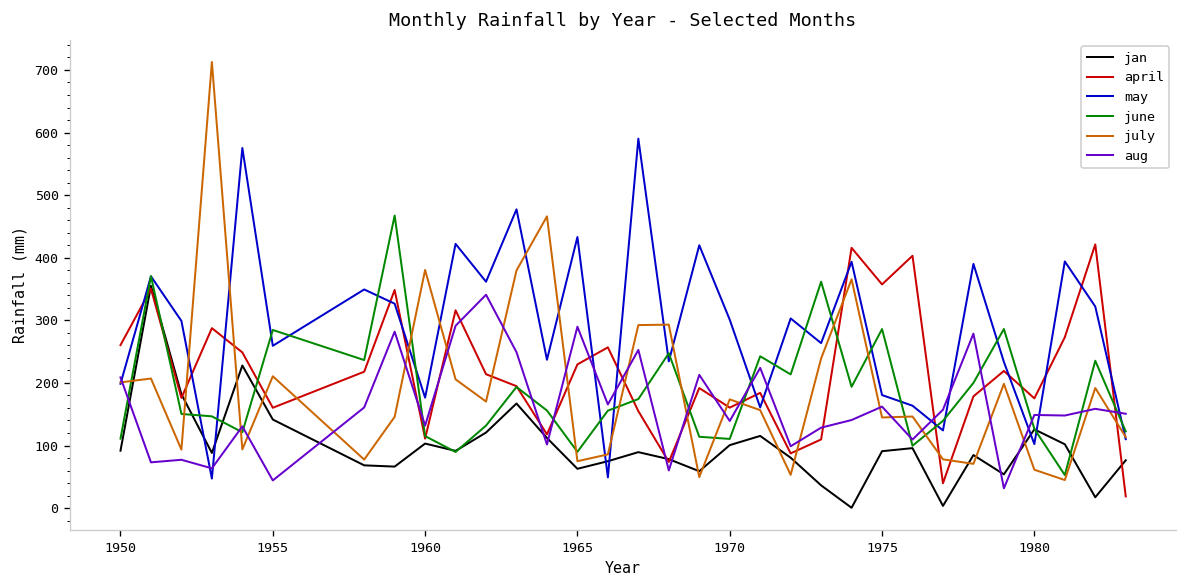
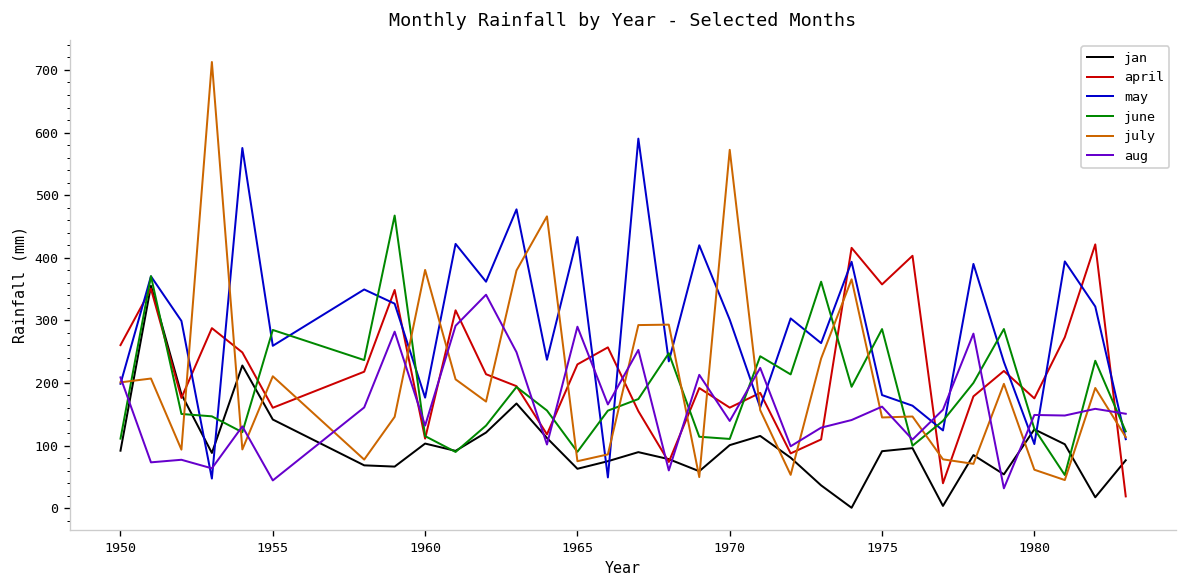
  {
    "jan": {
      "1950": 90,
      "1955": 140,
      "1960": 100,
      "1965": 60,
      "1970": 100,
      "1975": 90
    },
    "april": {
      "1950": 260,
      "1955": 160,
      "1965": 230,
      "1970": 160,
      "1975": 360,
      "1980": 180
    },
    "may": {
      "1955": 260,
      "1960": 180,
      "1965": 430,
      "1970": 300,
      "1975": 180,
      "1980": 100
    },
    "june": {
      "1950": 110,
      "1955": 280,
      "1965": 90,
      "1970": 110,
      "1975": 290
    },
    "july": {
      "1955": 210,
      "1960": 380,
      "1965": 70,
-     "1970": 170,
+     "1970": 570,
      "1975": 140,
      "1980": 60
    },
    "aug": {
      "1950": 210,
      "1955": 40,
      "1960": 130,
      "1965": 290,
      "1970": 140,
      "1975": 160,
      "1980": 150
    }
  }
